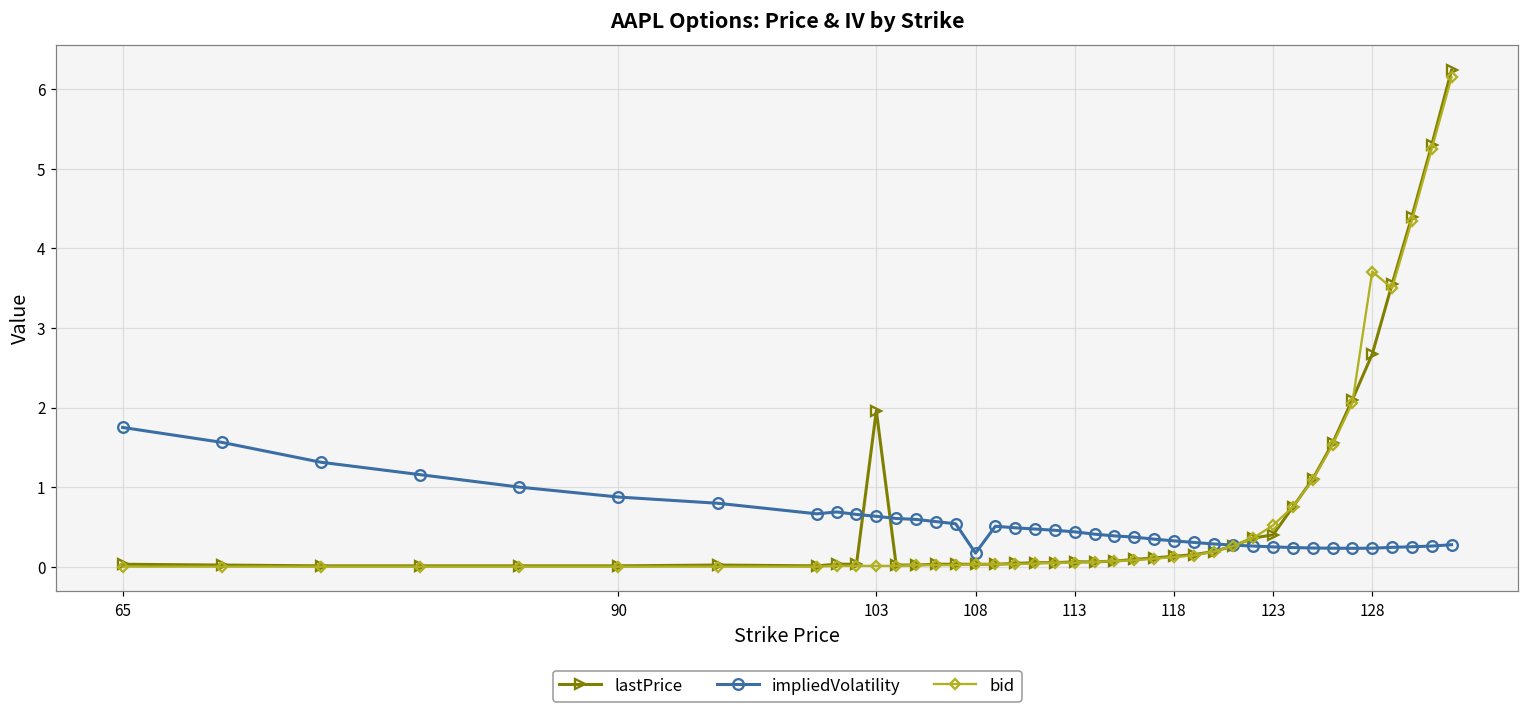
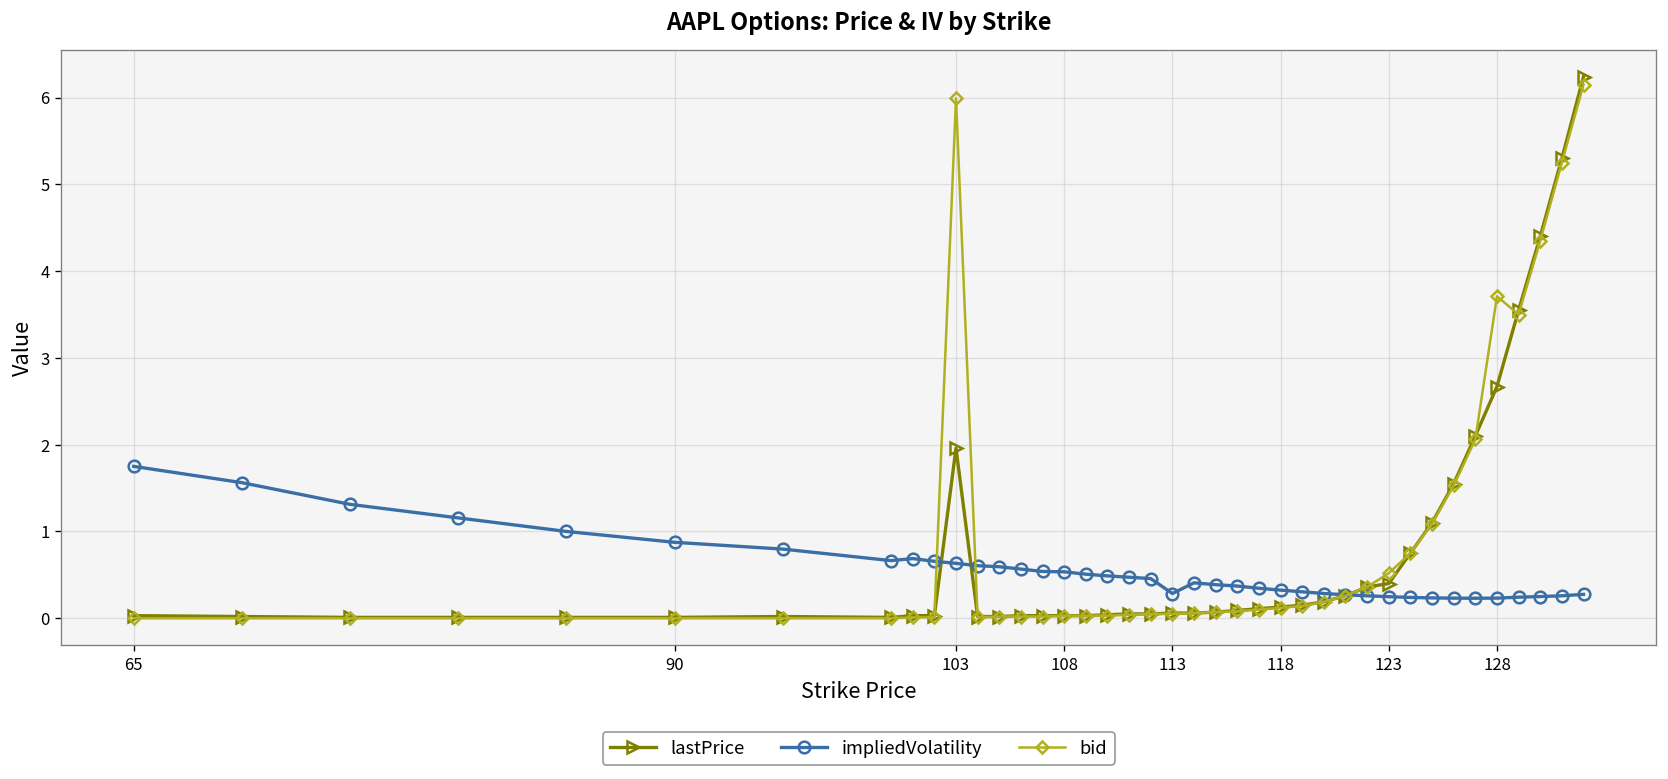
  {
    "lastPrice": {
      "103": 2.0,
      "123": 0.4,
      "128": 2.7
    },
    "impliedVolatility": {
      "65": 1.8,
      "90": 0.9,
      "103": 0.6,
-     "108": 0.2,
-     "113": 0.4,
+     "108": 0.5,
+     "113": 0.3,
      "118": 0.3,
      "123": 0.2,
      "128": 0.2
    },
    "bid": {
-     "103": 0.0,
+     "103": 6.0,
      "123": 0.5,
      "128": 3.7
    }
  }
